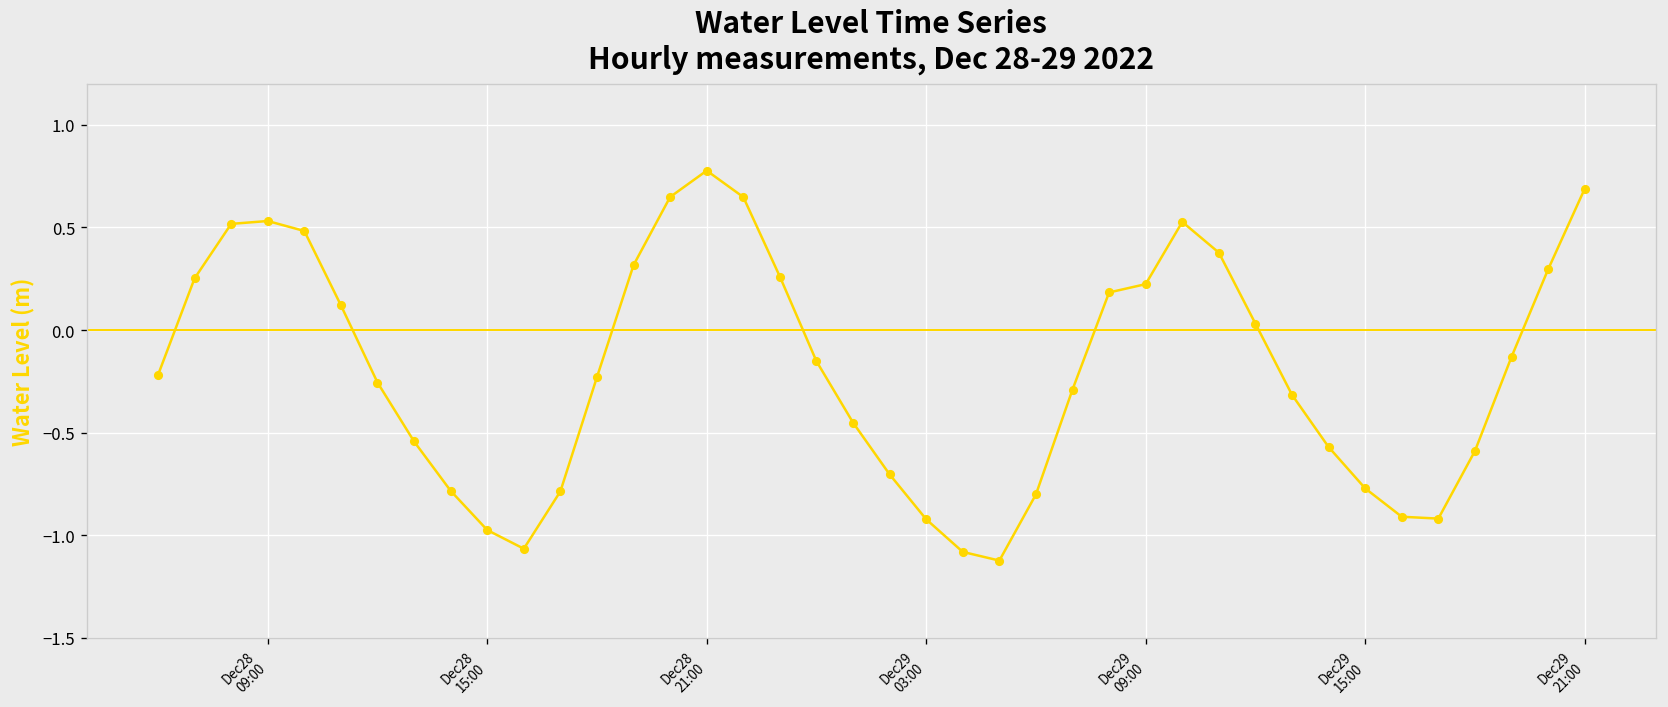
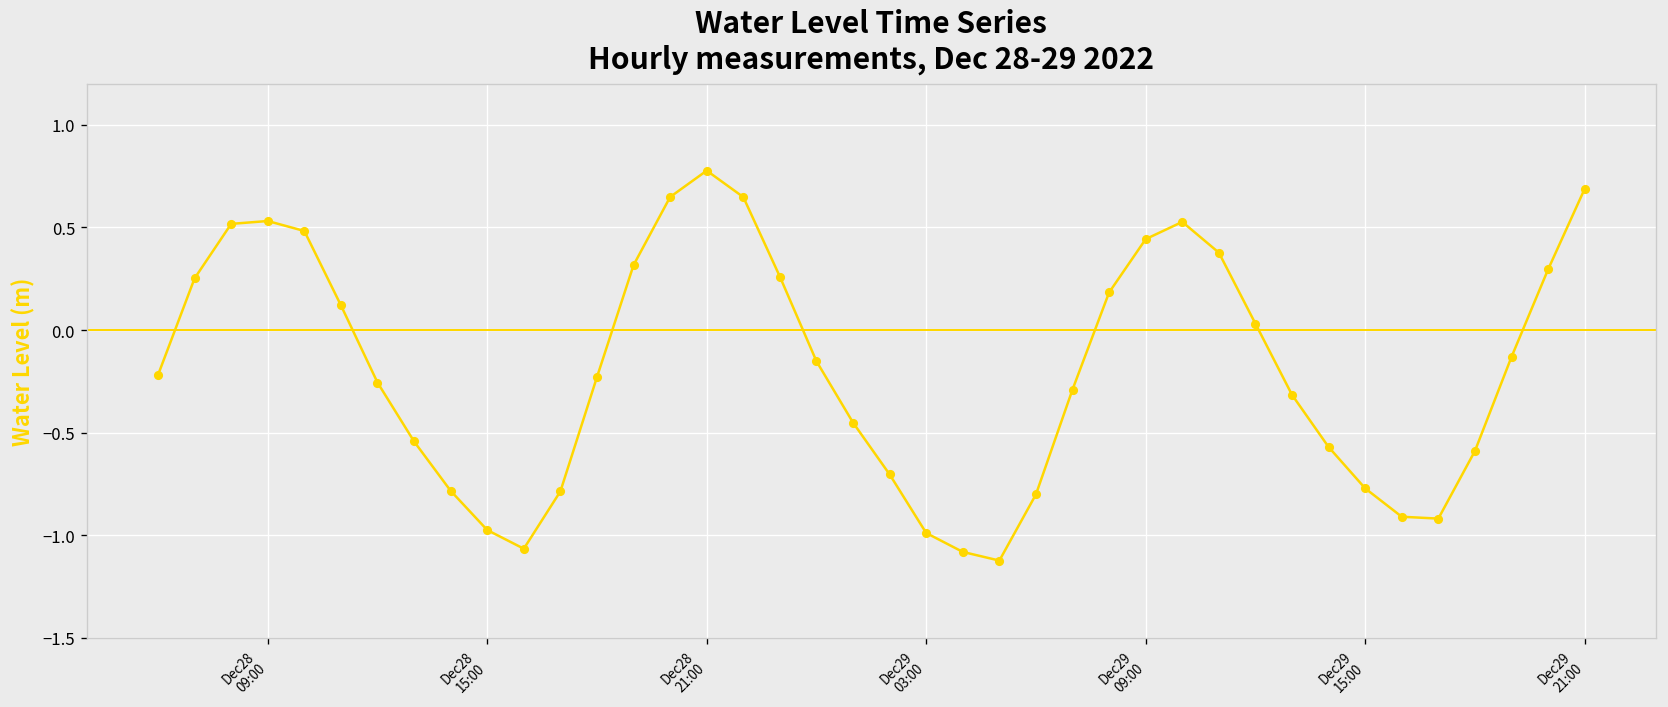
  {
    "Dec28 09:00": 0.53,
    "Dec28 15:00": -0.98,
    "Dec28 21:00": 0.78,
-   "Dec29 03:00": -0.92,
-   "Dec29 09:00": 0.22,
+   "Dec29 03:00": -0.99,
+   "Dec29 09:00": 0.44,
    "Dec29 15:00": -0.77,
    "Dec29 21:00": 0.69
  }
